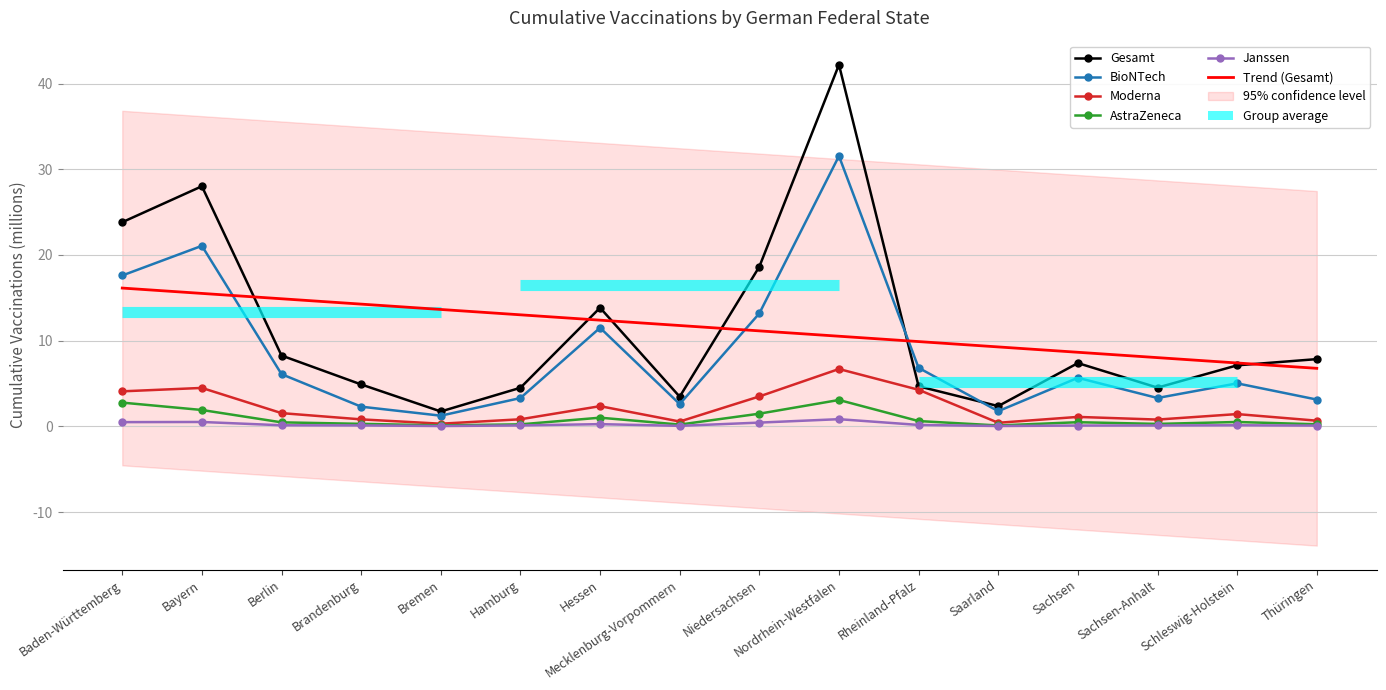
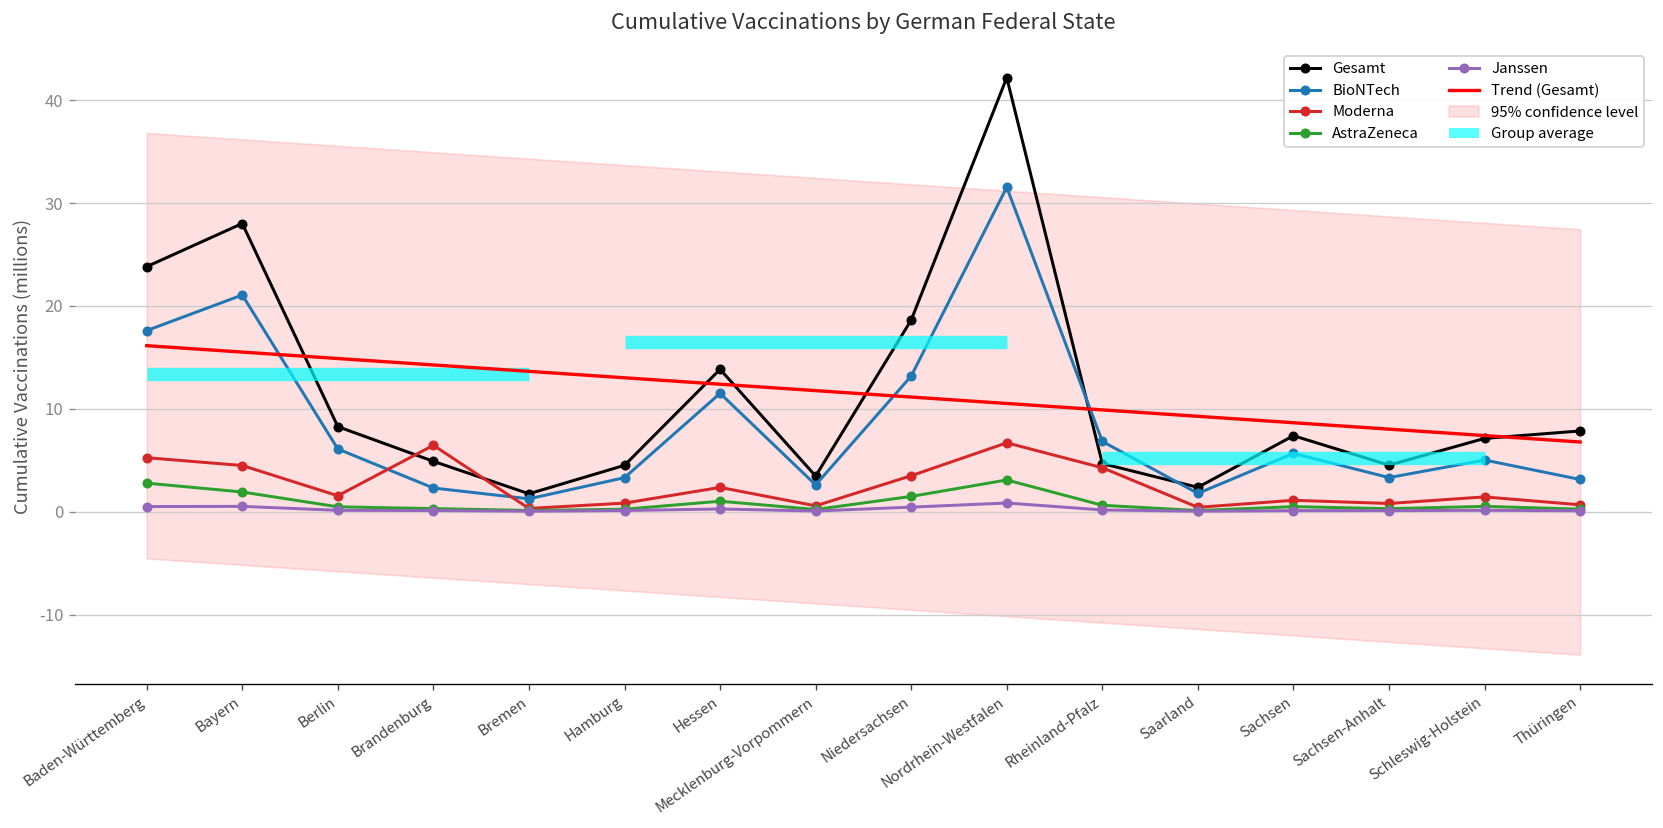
  {
    "Gesamt": {
      "Baden-Württemberg": 24,
      "Bayern": 28,
      "Berlin": 8,
      "Brandenburg": 5,
      "Bremen": 2,
      "Hamburg": 5,
      "Hessen": 14,
      "Mecklenburg-Vorpommern": 3,
      "Niedersachsen": 19,
      "Nordrhein-Westfalen": 42,
      "Rheinland-Pfalz": 5,
      "Saarland": 2,
      "Sachsen": 7,
      "Sachsen-Anhalt": 5,
      "Schleswig-Holstein": 7
    },
    "BioNTech": {
      "Baden-Württemberg": 18,
      "Bayern": 21,
      "Berlin": 6,
      "Brandenburg": 2,
      "Bremen": 1,
      "Hamburg": 3,
      "Hessen": 12,
      "Mecklenburg-Vorpommern": 3,
      "Niedersachsen": 13,
      "Nordrhein-Westfalen": 32,
      "Rheinland-Pfalz": 7,
      "Saarland": 2,
      "Sachsen": 6,
      "Sachsen-Anhalt": 3,
      "Thüringen": 3
    },
    "Moderna": {
-     "Baden-Württemberg": 4,
+     "Baden-Württemberg": 5,
      "Bayern": 4,
      "Berlin": 2,
-     "Brandenburg": 1,
+     "Brandenburg": 6,
      "Hamburg": 1,
      "Hessen": 2,
      "Mecklenburg-Vorpommern": 1,
      "Niedersachsen": 3,
      "Nordrhein-Westfalen": 7,
      "Rheinland-Pfalz": 4,
      "Saarland": 0,
      "Sachsen": 1,
      "Sachsen-Anhalt": 1,
      "Schleswig-Holstein": 1,
      "Thüringen": 1
    },
    "AstraZeneca": {
      "Baden-Württemberg": 3,
      "Bayern": 2,
      "Berlin": 0,
      "Hessen": 1,
      "Niedersachsen": 1,
      "Nordrhein-Westfalen": 3,
      "Rheinland-Pfalz": 1,
      "Sachsen": 0,
      "Schleswig-Holstein": 1
    },
    "Janssen": {
      "Baden-Württemberg": 1,
      "Bayern": 1,
      "Berlin": 0,
      "Hessen": 0,
      "Niedersachsen": 0,
      "Nordrhein-Westfalen": 1,
      "Rheinland-Pfalz": 0,
      "Sachsen": 0,
      "Schleswig-Holstein": 0
    }
  }
